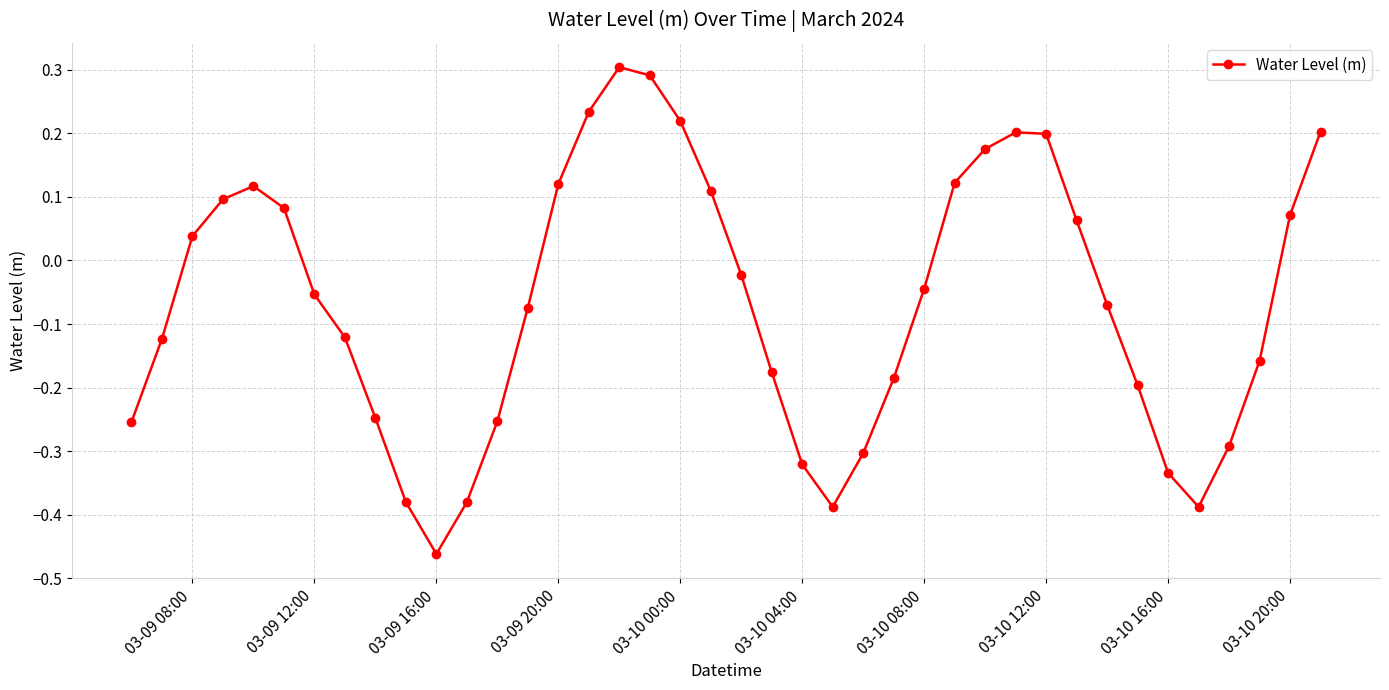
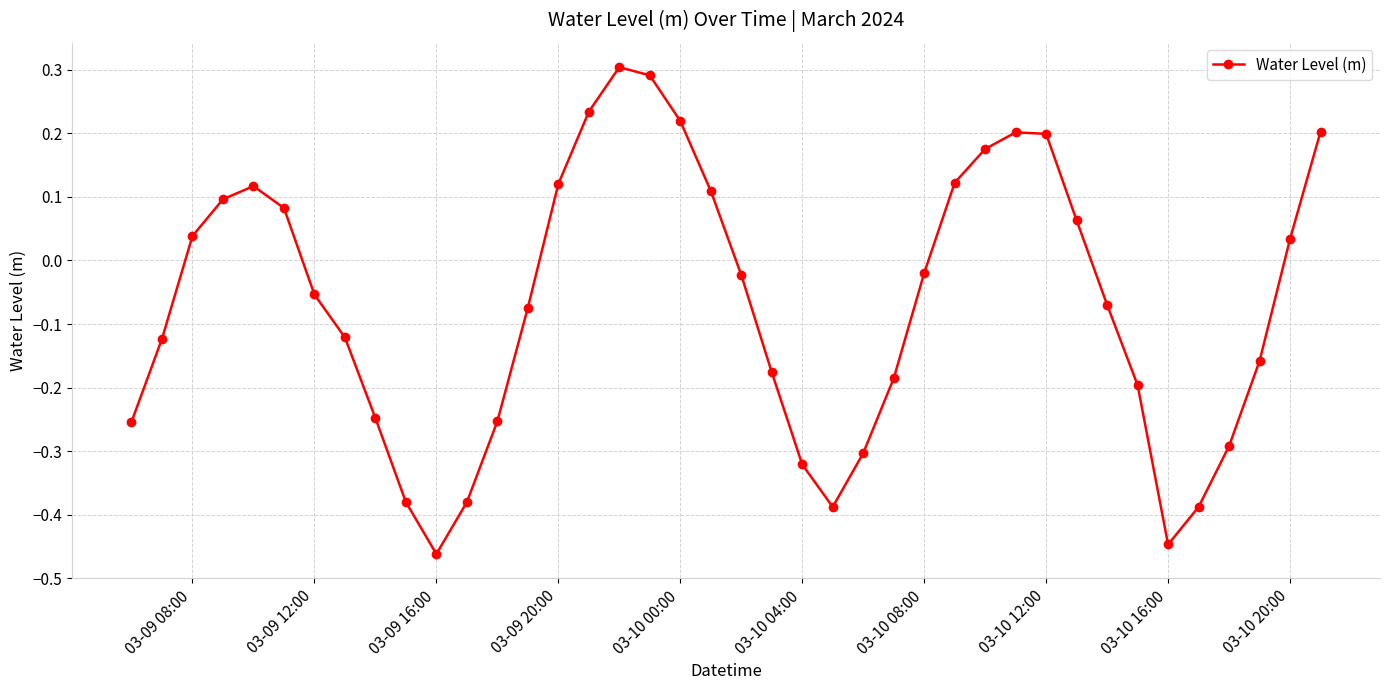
  {
    "03-09 08:00": 0.04,
    "03-09 12:00": -0.05,
    "03-09 16:00": -0.46,
    "03-09 20:00": 0.12,
    "03-10 00:00": 0.22,
    "03-10 04:00": -0.32,
-   "03-10 08:00": -0.04,
+   "03-10 08:00": -0.02,
    "03-10 12:00": 0.20,
-   "03-10 16:00": -0.33,
-   "03-10 20:00": 0.07
+   "03-10 16:00": -0.45,
+   "03-10 20:00": 0.03
  }
